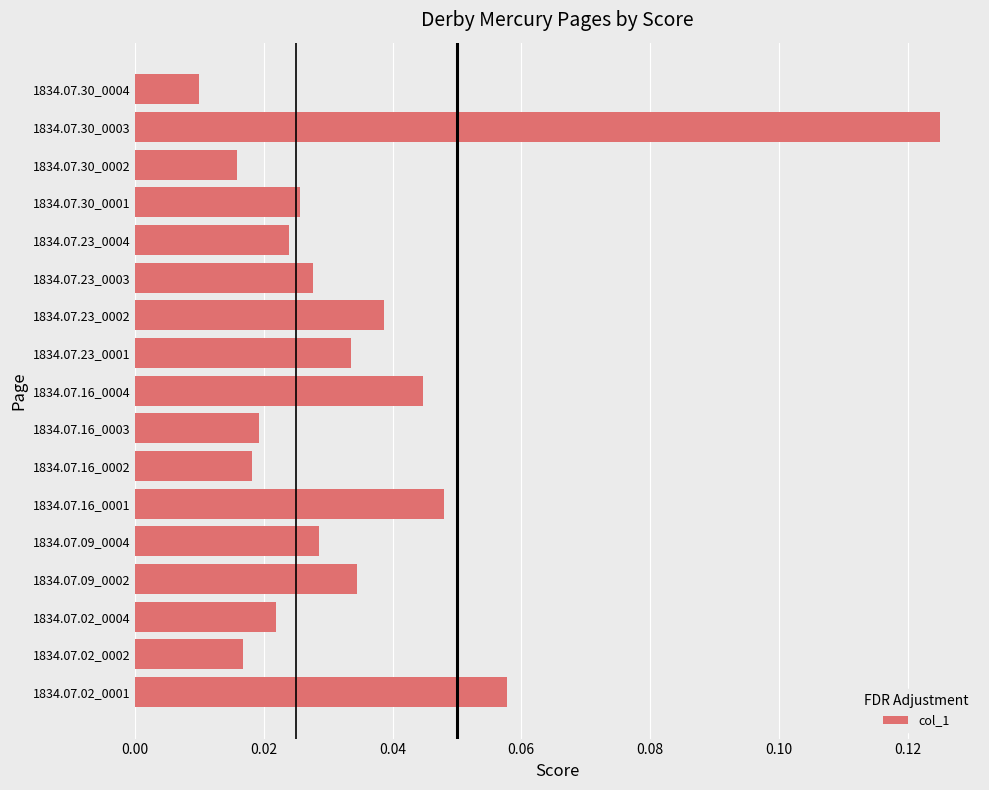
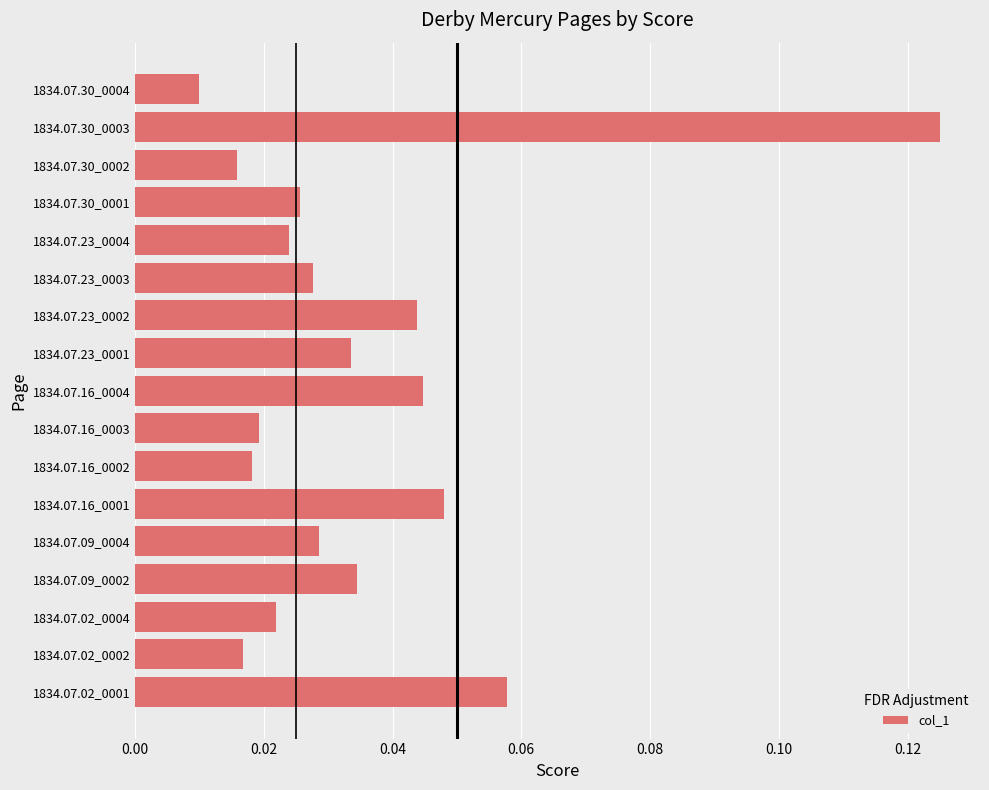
  {
    "1834.07.30_0004": 0.010,
    "1834.07.30_0003": 0.125,
    "1834.07.30_0002": 0.016,
    "1834.07.30_0001": 0.026,
    "1834.07.23_0004": 0.024,
    "1834.07.23_0003": 0.028,
-   "1834.07.23_0002": 0.039,
+   "1834.07.23_0002": 0.044,
    "1834.07.23_0001": 0.034,
    "1834.07.16_0004": 0.045,
    "1834.07.16_0003": 0.019,
    "1834.07.16_0002": 0.018,
    "1834.07.16_0001": 0.048,
    "1834.07.09_0004": 0.029,
    "1834.07.09_0002": 0.034,
    "1834.07.02_0004": 0.022,
    "1834.07.02_0002": 0.017,
    "1834.07.02_0001": 0.058
  }
